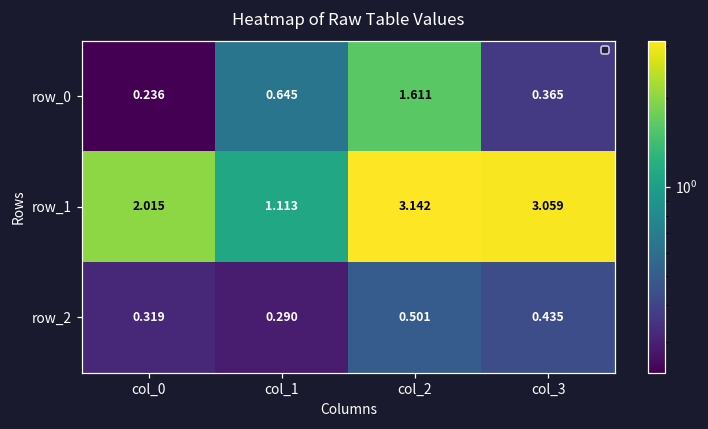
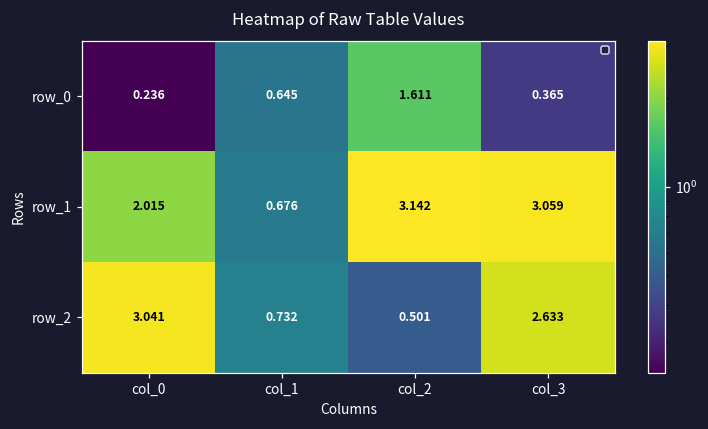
  {
    "row_0": {
      "col_0": 0.236,
      "col_1": 0.645,
      "col_2": 1.611,
      "col_3": 0.365
    },
    "row_1": {
      "col_0": 2.015,
-     "col_1": 1.113,
+     "col_1": 0.676,
      "col_2": 3.142,
      "col_3": 3.059
    },
    "row_2": {
-     "col_0": 0.319,
-     "col_1": 0.290,
+     "col_0": 3.041,
+     "col_1": 0.732,
      "col_2": 0.501,
-     "col_3": 0.435
+     "col_3": 2.633
    }
  }
